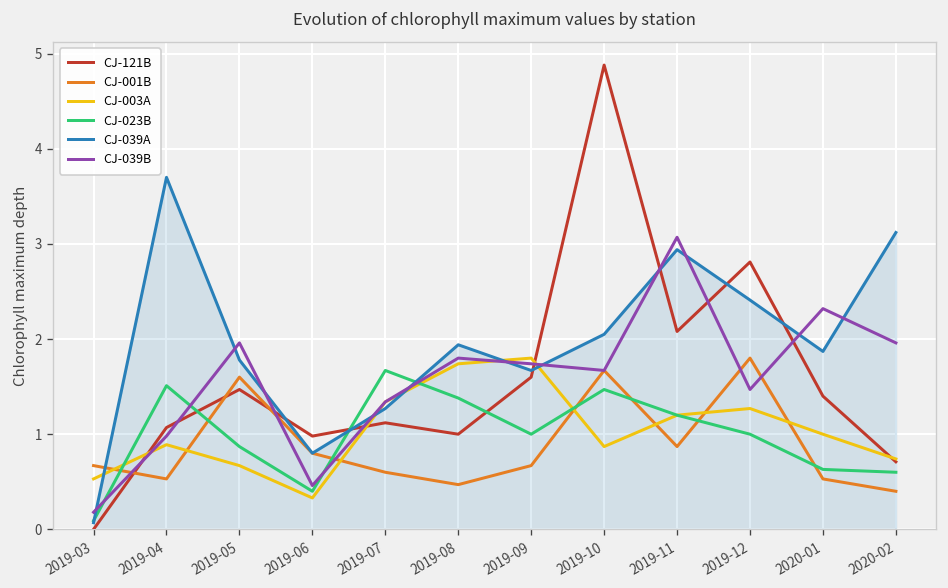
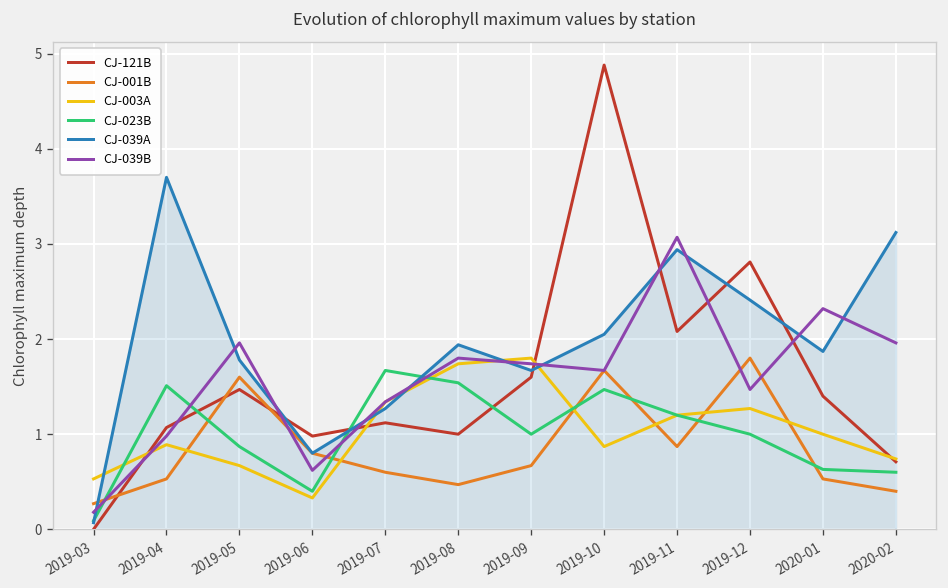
  {
    "CJ-121B": {
      "2019-03": 0.0,
      "2019-04": 1.1,
      "2019-05": 1.5,
      "2019-06": 1.0,
      "2019-07": 1.1,
      "2019-08": 1.0,
      "2019-09": 1.6,
      "2019-10": 4.9,
      "2019-11": 2.1,
      "2019-12": 2.8,
      "2020-01": 1.4
    },
    "CJ-001B": {
-     "2019-03": 0.7,
+     "2019-03": 0.3,
      "2019-04": 0.5,
      "2019-05": 1.6,
      "2019-07": 0.6,
      "2019-08": 0.5,
      "2019-09": 0.7,
      "2019-11": 0.9,
      "2019-12": 1.8,
      "2020-01": 0.5,
      "2020-02": 0.4
    },
    "CJ-003A": {
      "2019-03": 0.5,
      "2019-04": 0.9,
      "2019-05": 0.7,
      "2019-06": 0.3,
      "2019-08": 1.7,
      "2019-09": 1.8,
      "2019-10": 0.9,
      "2019-12": 1.3,
      "2020-01": 1.0
    },
    "CJ-023B": {
      "2019-04": 1.5,
      "2019-05": 0.9,
      "2019-06": 0.4,
      "2019-07": 1.7,
-     "2019-08": 1.4,
+     "2019-08": 1.5,
      "2019-09": 1.0,
      "2019-10": 1.5,
      "2019-12": 1.0,
      "2020-01": 0.6,
      "2020-02": 0.6
    },
    "CJ-039A": {
      "2019-04": 3.7,
      "2019-05": 1.8,
      "2019-07": 1.3,
      "2019-08": 1.9,
      "2019-09": 1.7,
      "2019-10": 2.1,
      "2019-11": 2.9,
      "2019-12": 2.4,
      "2020-01": 1.9,
      "2020-02": 3.1
    },
    "CJ-039B": {
      "2019-03": 0.2,
      "2019-04": 1.0,
      "2019-05": 2.0,
-     "2019-06": 0.5,
+     "2019-06": 0.6,
      "2019-08": 1.8,
      "2019-09": 1.7,
      "2019-11": 3.1,
      "2019-12": 1.5,
      "2020-01": 2.3,
      "2020-02": 2.0
    }
  }
